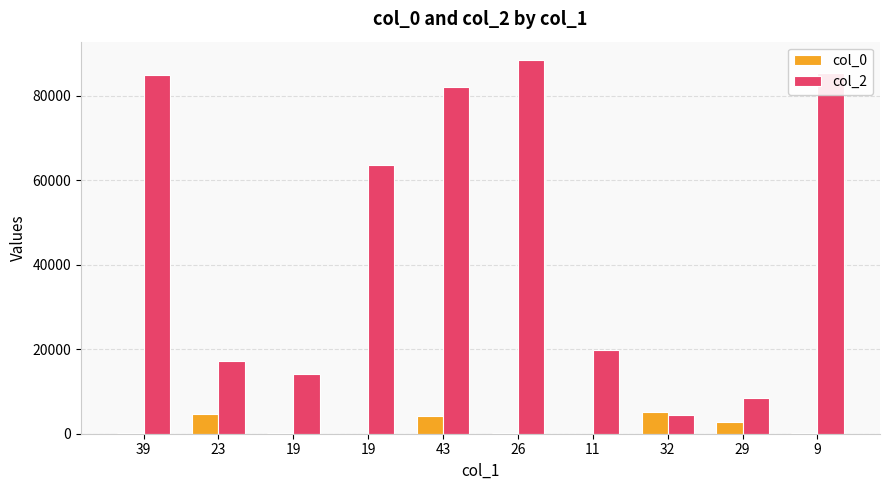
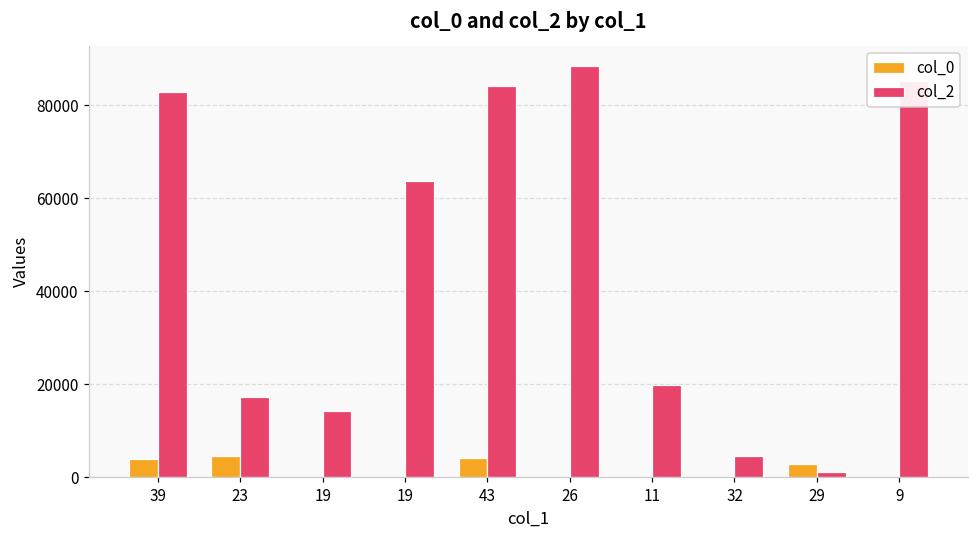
  {
    "col_0": {
-     "39": 0,
+     "39": 4000,
      "23": 5000,
      "43": 4000,
-     "32": 5000,
+     "32": 0,
      "29": 3000
    },
    "col_2": {
-     "39": 85000,
+     "39": 83000,
      "23": 17000,
-     "43": 82000,
+     "43": 84000,
      "26": 88000,
      "11": 20000,
      "32": 5000,
-     "29": 8000
+     "29": 1000
    }
  }
